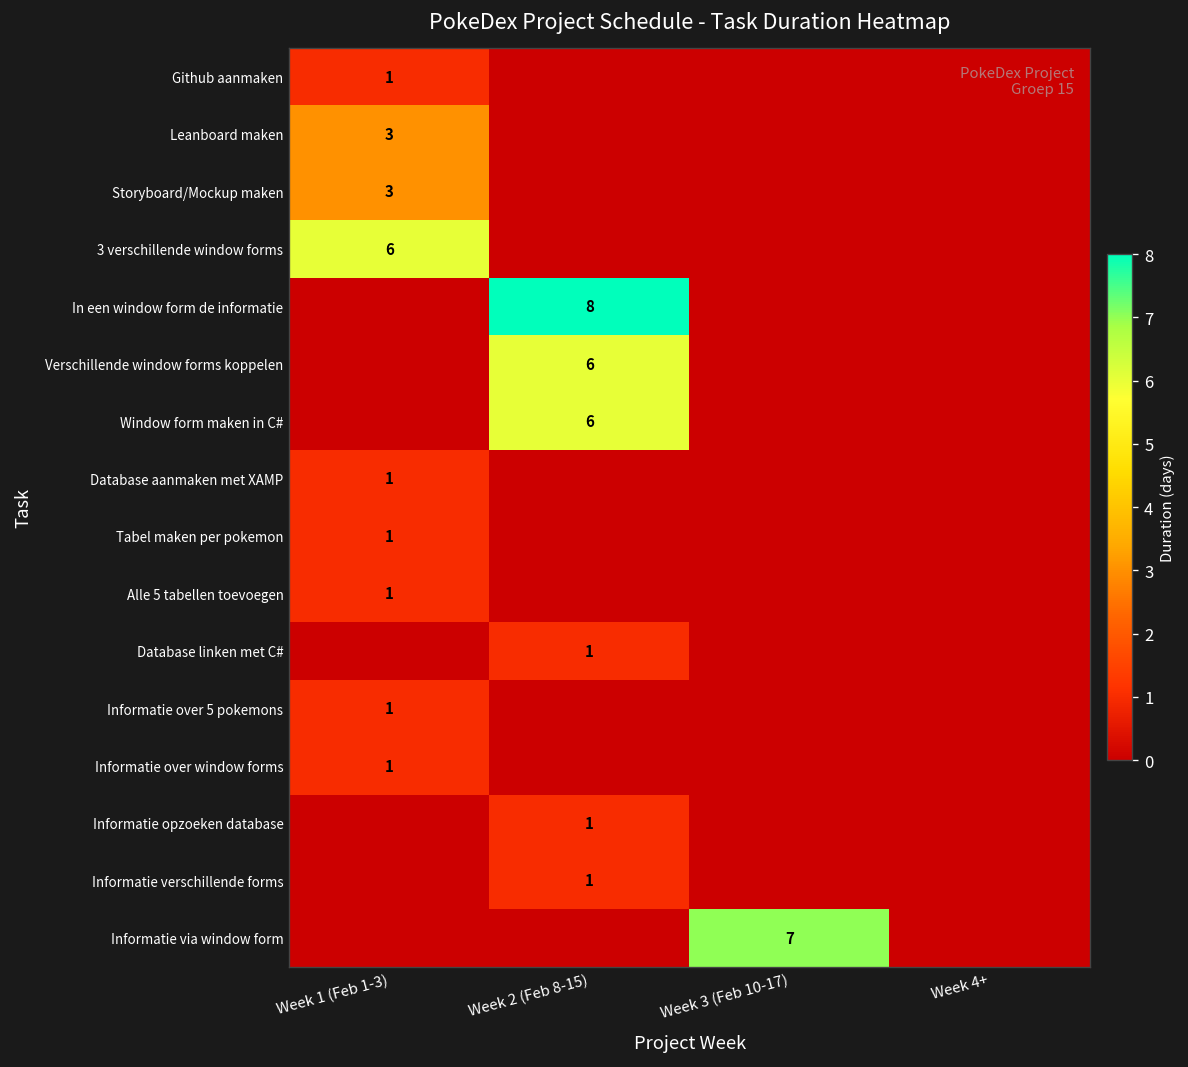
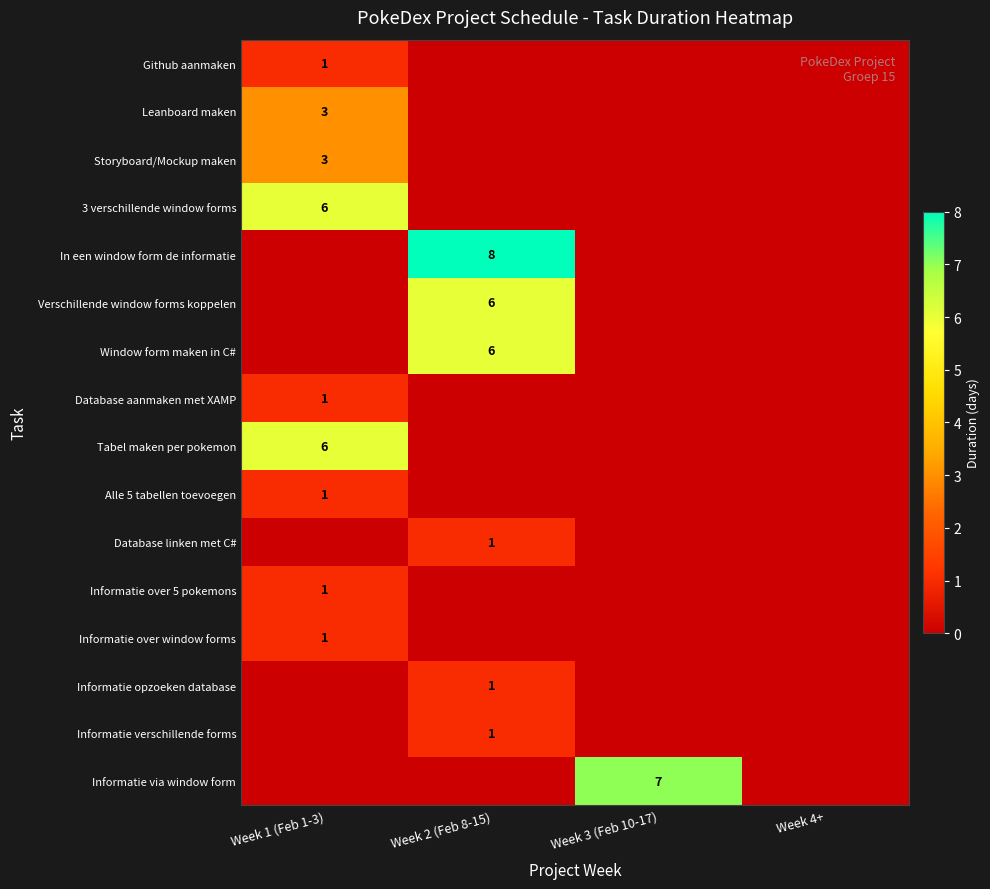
  {
    "Github aanmaken": {
      "Week 1 (Feb 1-3)": 1,
      "Week 4+": 15
    },
    "Leanboard maken": {
      "Week 1 (Feb 1-3)": 3
    },
    "Storyboard/Mockup maken": {
      "Week 1 (Feb 1-3)": 3
    },
    "3 verschillende window forms": {
      "Week 1 (Feb 1-3)": 6
    },
    "In een window form de informatie": {
      "Week 2 (Feb 8-15)": 8
    },
    "Verschillende window forms koppelen": {
      "Week 2 (Feb 8-15)": 6
    },
    "Window form maken in C#": {
      "Week 2 (Feb 8-15)": 6
    },
    "Database aanmaken met XAMP": {
      "Week 1 (Feb 1-3)": 1
    },
    "Tabel maken per pokemon": {
-     "Week 1 (Feb 1-3)": 1
+     "Week 1 (Feb 1-3)": 6
    },
    "Alle 5 tabellen toevoegen": {
      "Week 1 (Feb 1-3)": 1
    },
    "Database linken met C#": {
      "Week 2 (Feb 8-15)": 1
    },
    "Informatie over 5 pokemons": {
      "Week 1 (Feb 1-3)": 1
    },
    "Informatie over window forms": {
      "Week 1 (Feb 1-3)": 1
    },
    "Informatie opzoeken database": {
      "Week 2 (Feb 8-15)": 1
    },
    "Informatie verschillende forms": {
      "Week 2 (Feb 8-15)": 1
    },
    "Informatie via window form": {
      "Week 3 (Feb 10-17)": 7
    }
  }
